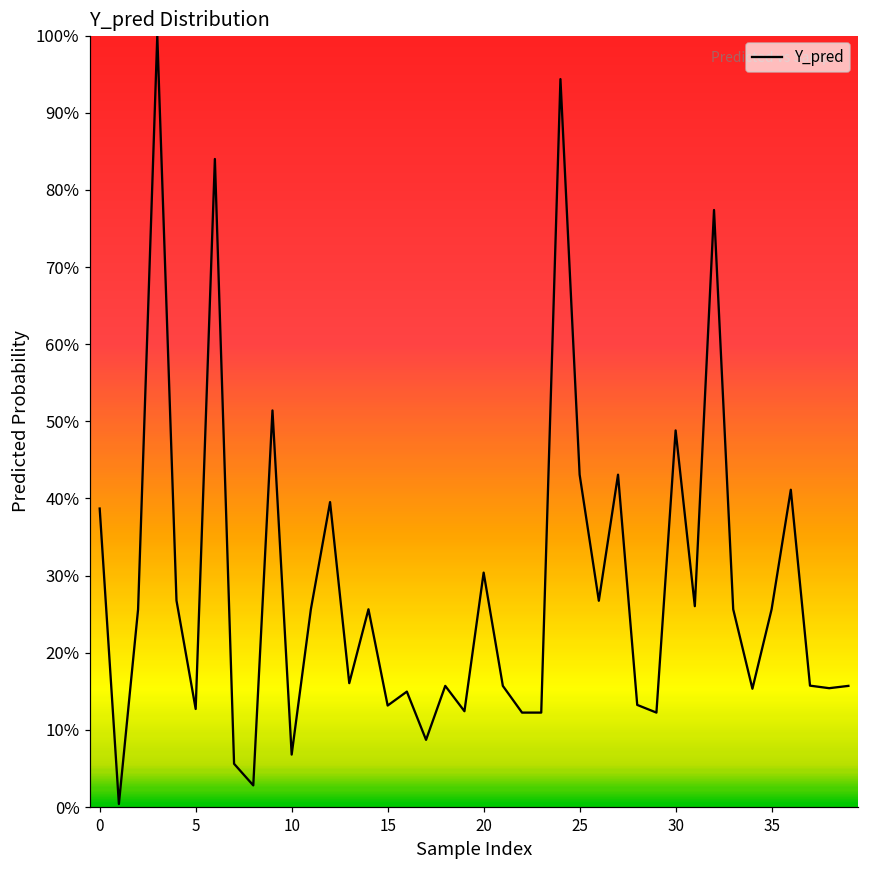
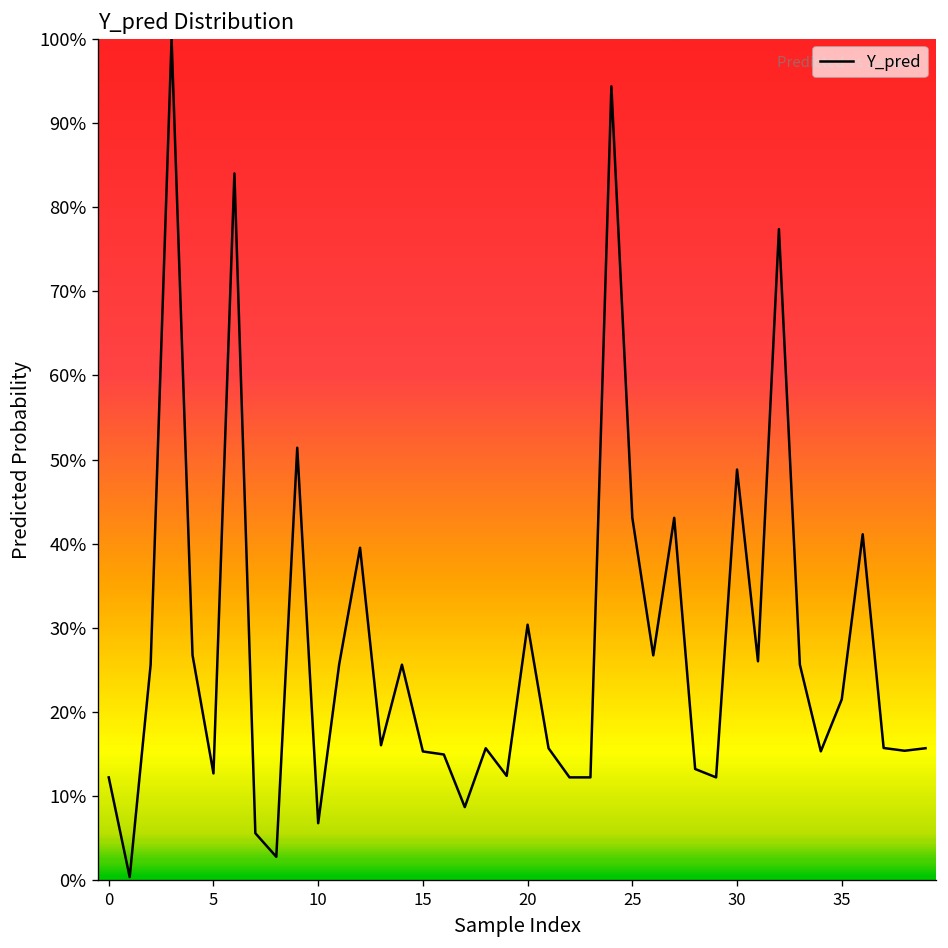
  {
-   "0": "39%",
+   "0": "12%",
    "5": "13%",
    "10": "7%",
-   "15": "13%",
+   "15": "15%",
    "20": "30%",
    "25": "43%",
    "30": "49%",
-   "35": "26%"
+   "35": "22%"
  }
